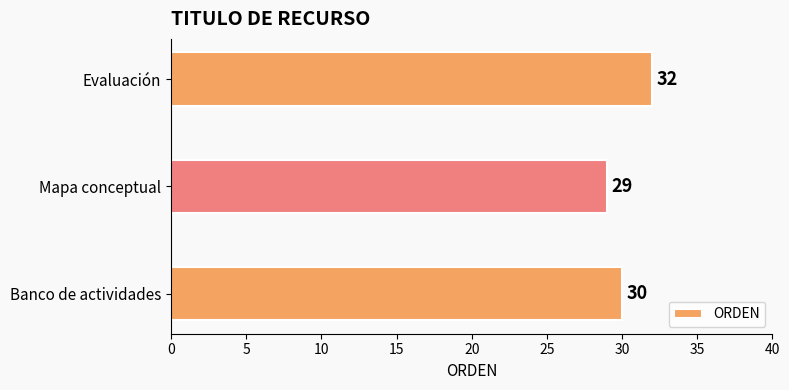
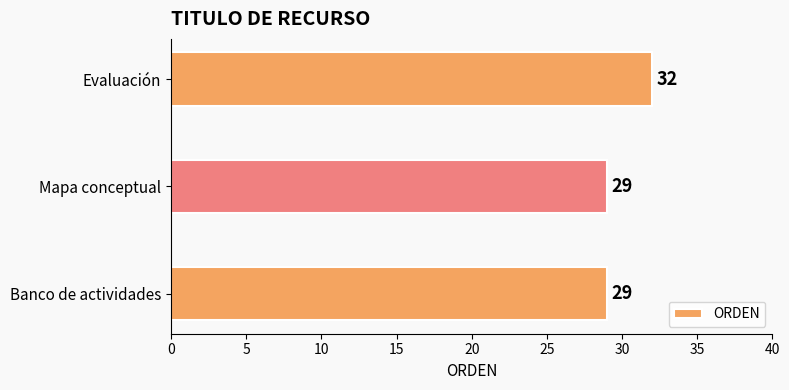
  {
    "Evaluación": 32,
    "Mapa conceptual": 29,
-   "Banco de actividades": 30
+   "Banco de actividades": 29
  }
